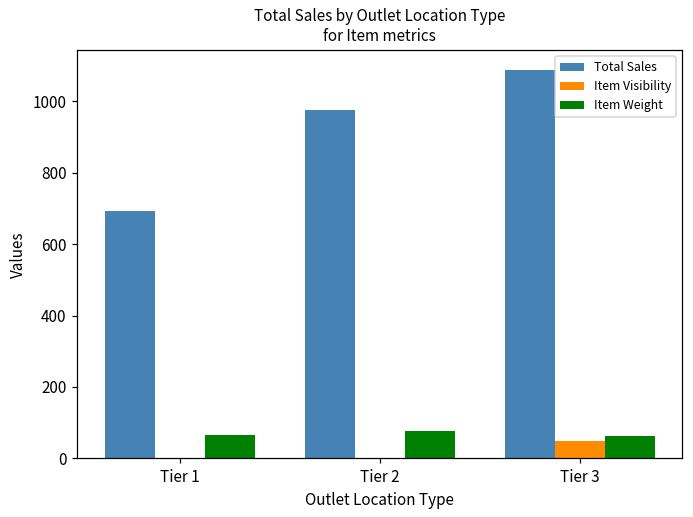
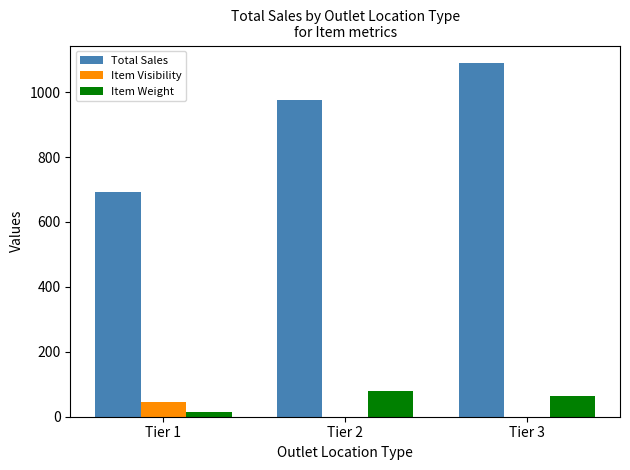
  {
    "Total Sales": {
      "Tier 1": 690,
      "Tier 2": 980,
      "Tier 3": 1090
    },
    "Item Visibility": {
-     "Tier 1": 0,
-     "Tier 3": 50
+     "Tier 1": 50,
+     "Tier 3": 0
    },
    "Item Weight": {
-     "Tier 1": 70,
+     "Tier 1": 10,
      "Tier 2": 80,
      "Tier 3": 60
    }
  }
